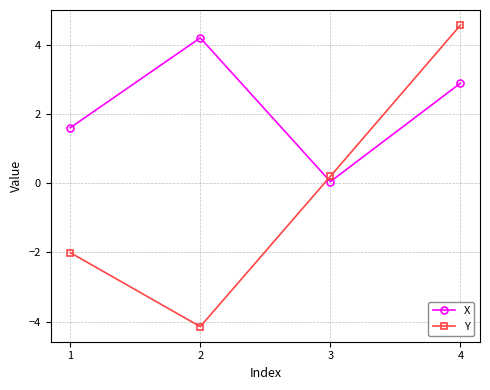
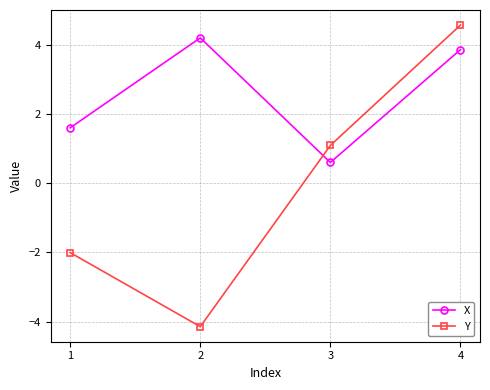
  {
    "X": {
      "1": 1.6,
      "2": 4.2,
-     "3": 0.0,
-     "4": 2.9
+     "3": 0.6,
+     "4": 3.9
    },
    "Y": {
      "1": -2.0,
      "2": -4.1,
-     "3": 0.2,
+     "3": 1.1,
      "4": 4.6
    }
  }
